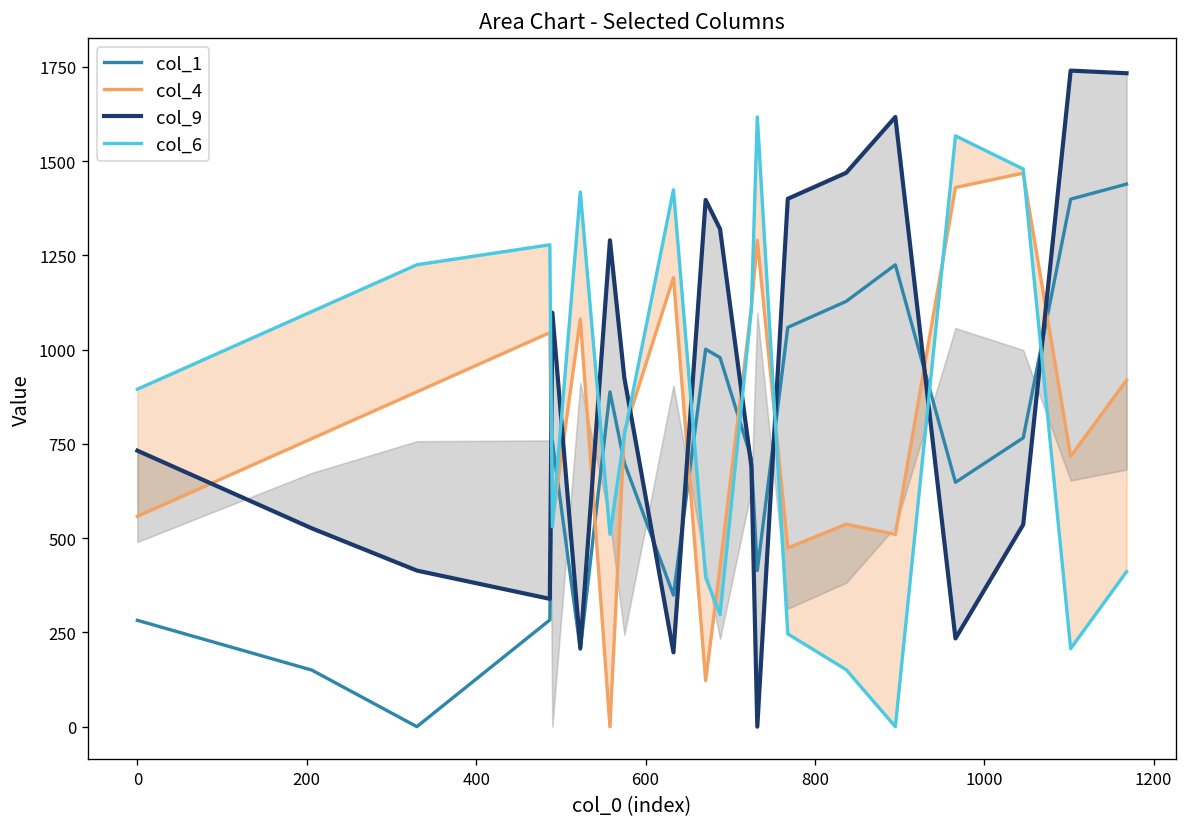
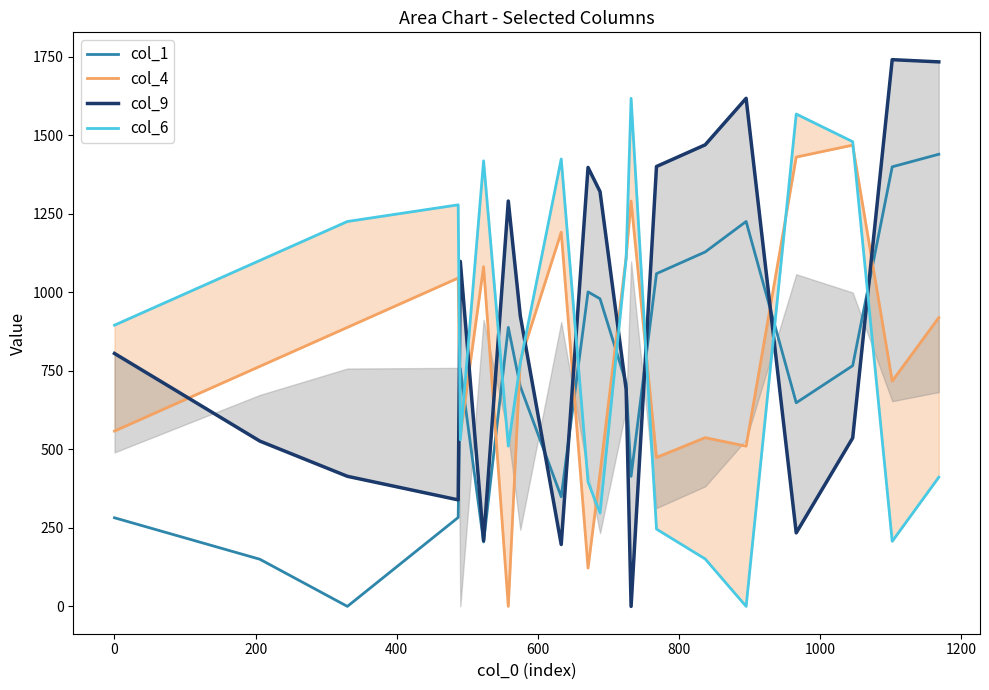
  {
    "col_1": {
      "0": 280
    },
    "col_9": {
-     "0": 730
+     "0": 810
    }
  }
